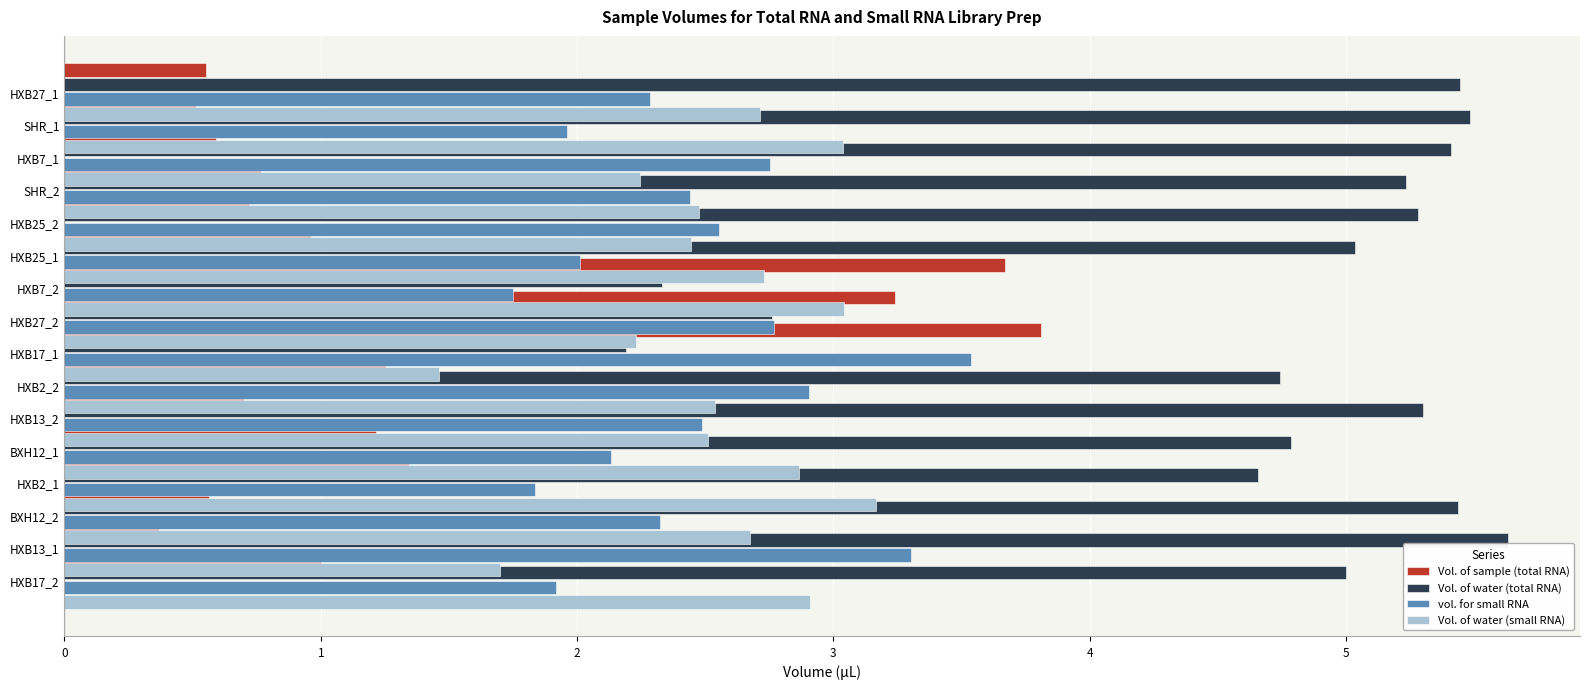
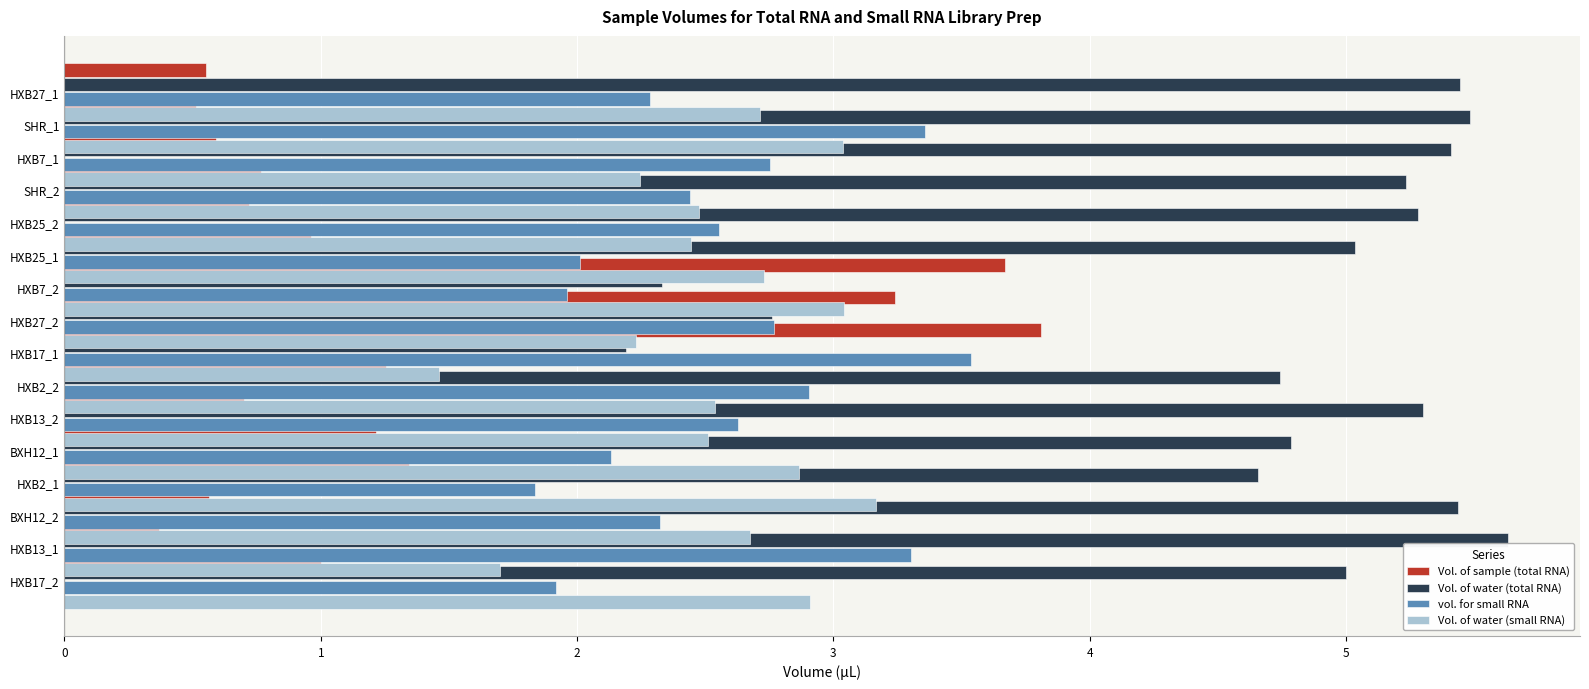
  {
    "Vol. of water (total RNA)": {
      "HXB27_1": 5.45,
      "SHR_1": 5.49,
      "HXB7_1": 5.41,
      "SHR_2": 5.23,
      "HXB25_2": 5.28,
      "HXB25_1": 5.04,
      "HXB2_2": 4.74,
      "HXB13_2": 5.30,
      "BXH12_1": 4.78,
      "HXB2_1": 4.66,
      "BXH12_2": 5.44,
      "HXB13_1": 5.63,
      "HXB17_2": 5.00
    },
    "vol. for small RNA": {
      "HXB27_1": 2.29,
-     "SHR_1": 1.96,
+     "SHR_1": 3.36,
      "HXB7_1": 2.75,
      "SHR_2": 2.44,
      "HXB25_2": 2.55,
-     "HXB7_2": 1.75,
+     "HXB7_2": 1.96,
      "HXB17_1": 3.54,
      "HXB2_2": 2.91,
-     "HXB13_2": 2.49,
+     "HXB13_2": 2.63,
      "BXH12_1": 2.13,
      "HXB2_1": 1.84,
      "BXH12_2": 2.32,
      "HXB13_1": 3.30,
      "HXB17_2": 1.92
    }
  }
